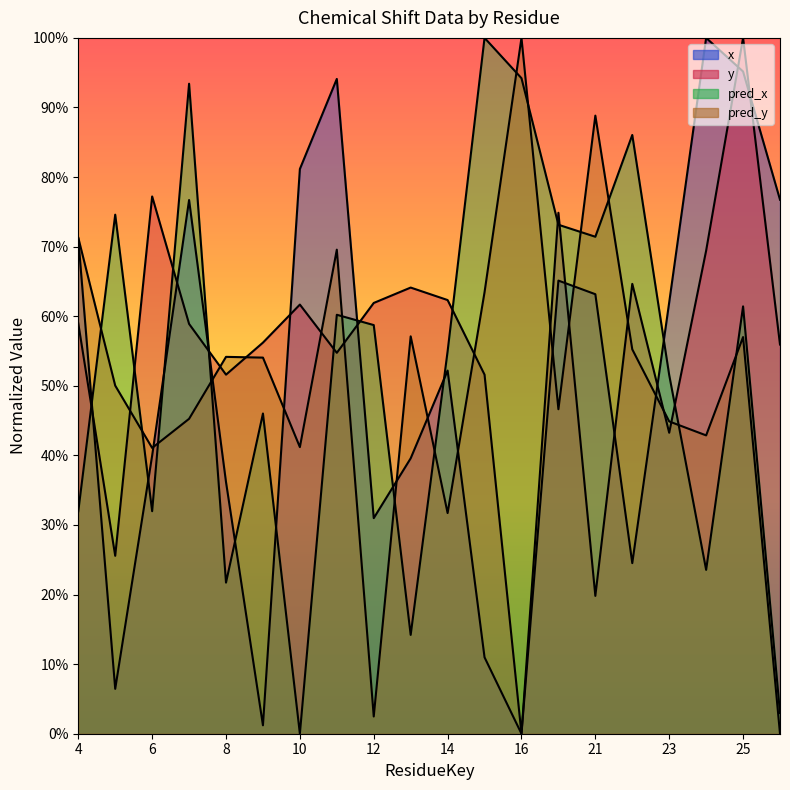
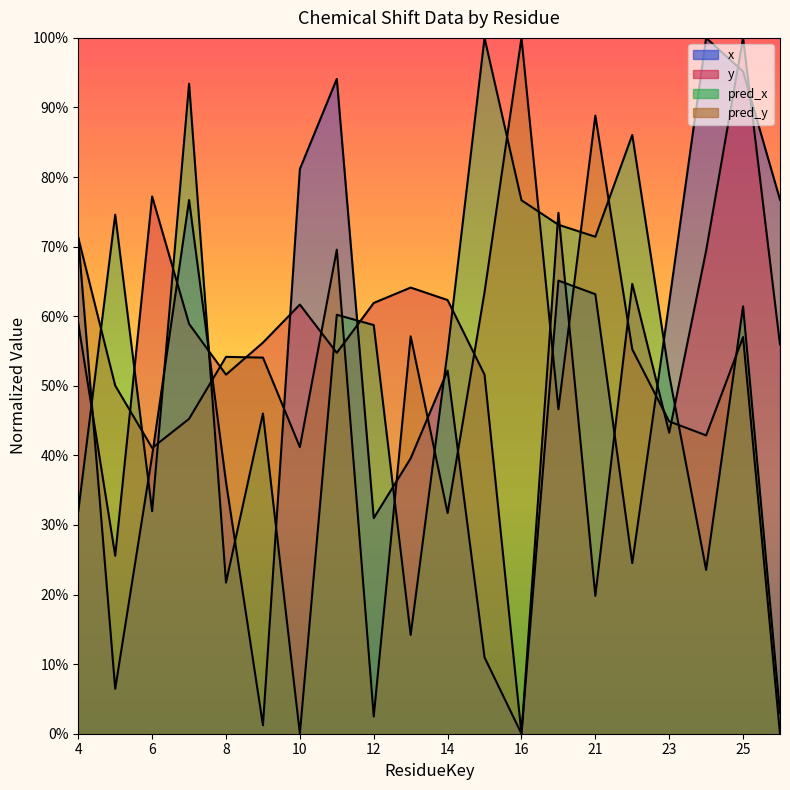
  {
    "x": {
      "6": "40%",
      "8": "36%",
      "10": "81%",
      "12": "31%",
      "14": "52%",
      "21": "63%",
      "23": "62%"
    },
    "pred_x": {
      "4": "32%",
      "6": "32%",
      "8": "22%",
      "10": "0%",
      "12": "59%",
      "14": "55%",
-     "16": "94%",
+     "16": "77%",
      "21": "71%",
      "23": "52%",
      "25": "61%"
    }
  }
